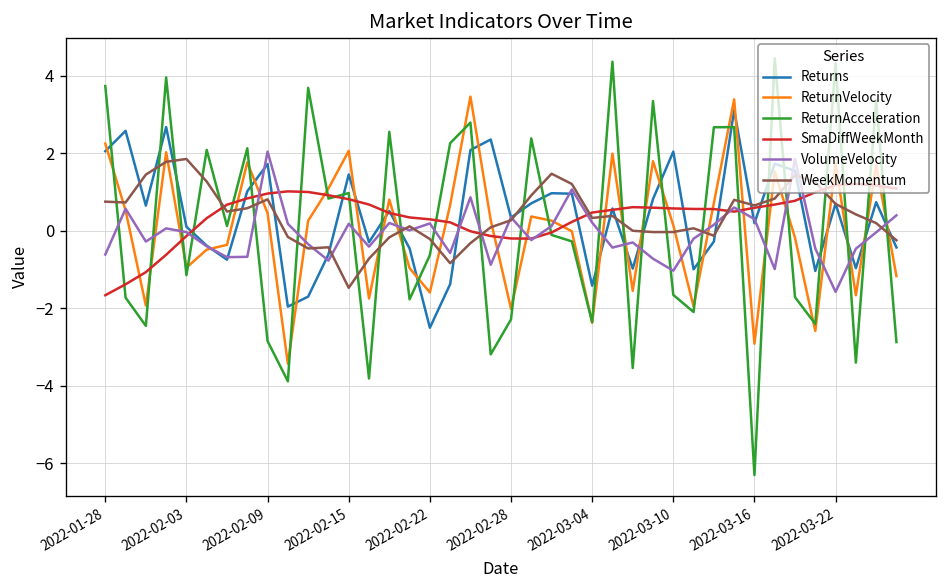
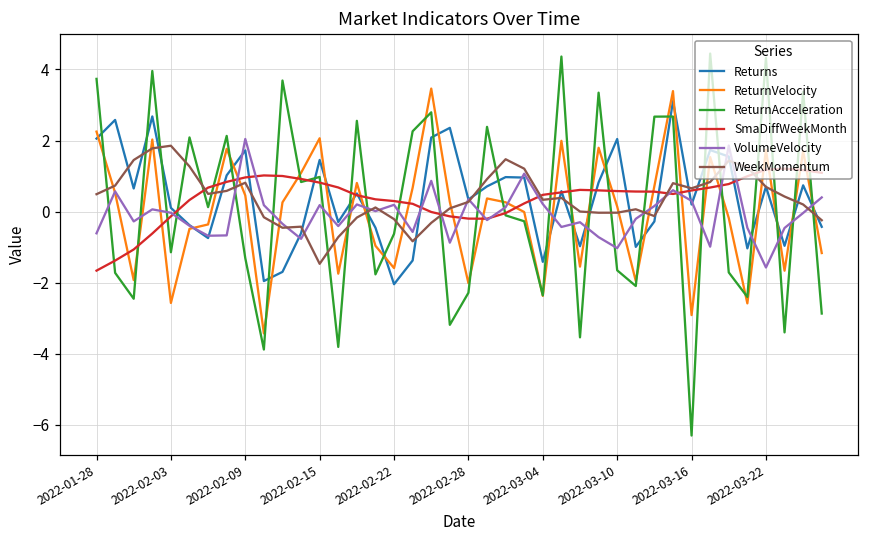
  {
    "Returns": {
      "2022-01-28": 2.1,
      "2022-02-03": 0.1,
      "2022-02-09": 1.7,
      "2022-02-15": 1.5,
-     "2022-02-22": -2.5,
+     "2022-02-22": -2.0,
      "2022-03-04": -1.4,
      "2022-03-10": 2.0,
      "2022-03-16": 0.2
    },
    "ReturnVelocity": {
      "2022-01-28": 2.3,
-     "2022-02-03": -1.0,
+     "2022-02-03": -2.6,
      "2022-02-09": 0.5,
      "2022-02-15": 2.1,
      "2022-02-22": -1.6,
      "2022-02-28": -2.0,
      "2022-03-10": 0.1,
      "2022-03-16": -2.9
    },
    "ReturnAcceleration": {
      "2022-01-28": 3.7,
      "2022-02-03": -1.1,
-     "2022-02-09": -2.8,
+     "2022-02-09": -1.3,
      "2022-02-15": 1.0,
      "2022-02-22": -0.6,
      "2022-02-28": -2.3,
      "2022-03-10": -1.7,
      "2022-03-16": -6.3
    },
    "SmaDiffWeekMonth": {
      "2022-01-28": -1.7,
      "2022-02-03": -0.1,
      "2022-02-09": 1.0,
      "2022-02-15": 0.8,
      "2022-02-22": 0.3,
      "2022-02-28": -0.2,
      "2022-03-04": 0.5,
      "2022-03-10": 0.6,
      "2022-03-22": 1.2
    },
    "VolumeVelocity": {
      "2022-01-28": -0.6,
      "2022-02-03": 0.0,
      "2022-02-09": 2.0,
      "2022-02-15": 0.2,
      "2022-02-22": 0.2,
      "2022-03-04": 0.2,
      "2022-03-10": -1.0,
      "2022-03-16": 0.3,
      "2022-03-22": -1.6
    },
    "WeekMomentum": {
-     "2022-01-28": 0.8,
+     "2022-01-28": 0.5,
      "2022-02-03": 1.9,
      "2022-02-09": 0.8,
      "2022-02-15": -1.5,
      "2022-02-22": -0.2,
      "2022-03-04": 0.3,
      "2022-03-10": 0.0
    }
  }
